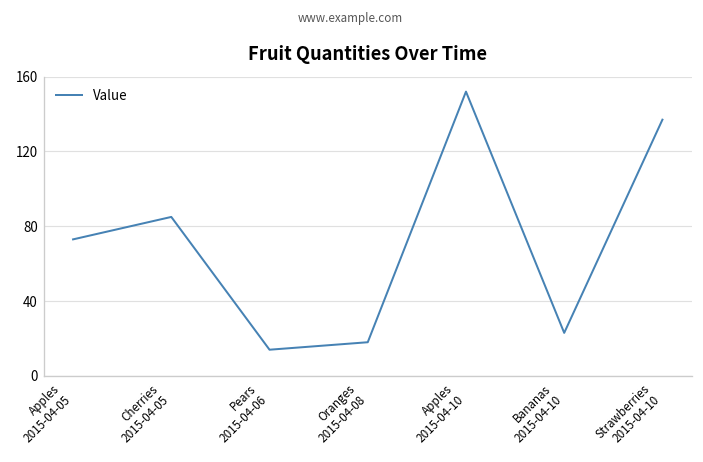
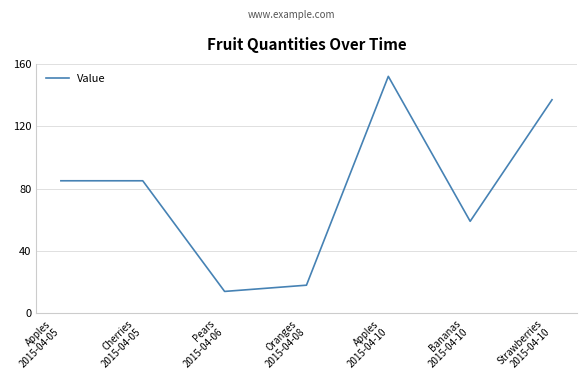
  {
-   "Apples 2015-04-05": 73,
+   "Apples 2015-04-05": 85,
    "Cherries 2015-04-05": 85,
    "Pears 2015-04-06": 14,
    "Oranges 2015-04-08": 18,
    "Apples 2015-04-10": 152,
-   "Bananas 2015-04-10": 23,
+   "Bananas 2015-04-10": 59,
    "Strawberries 2015-04-10": 137
  }
